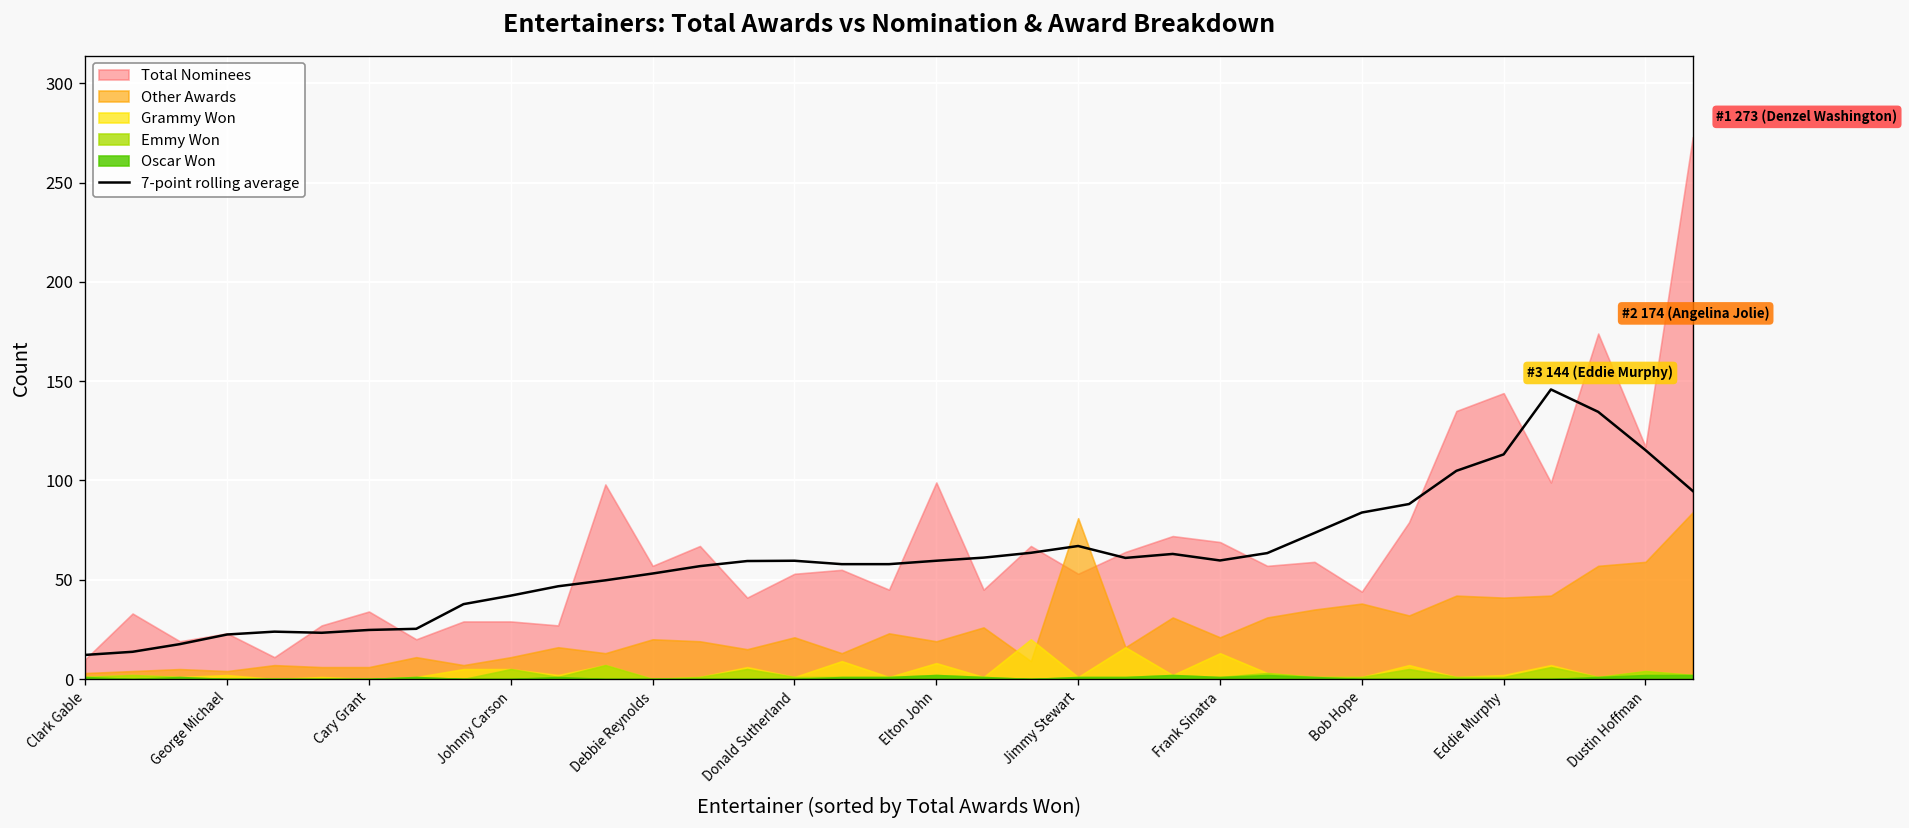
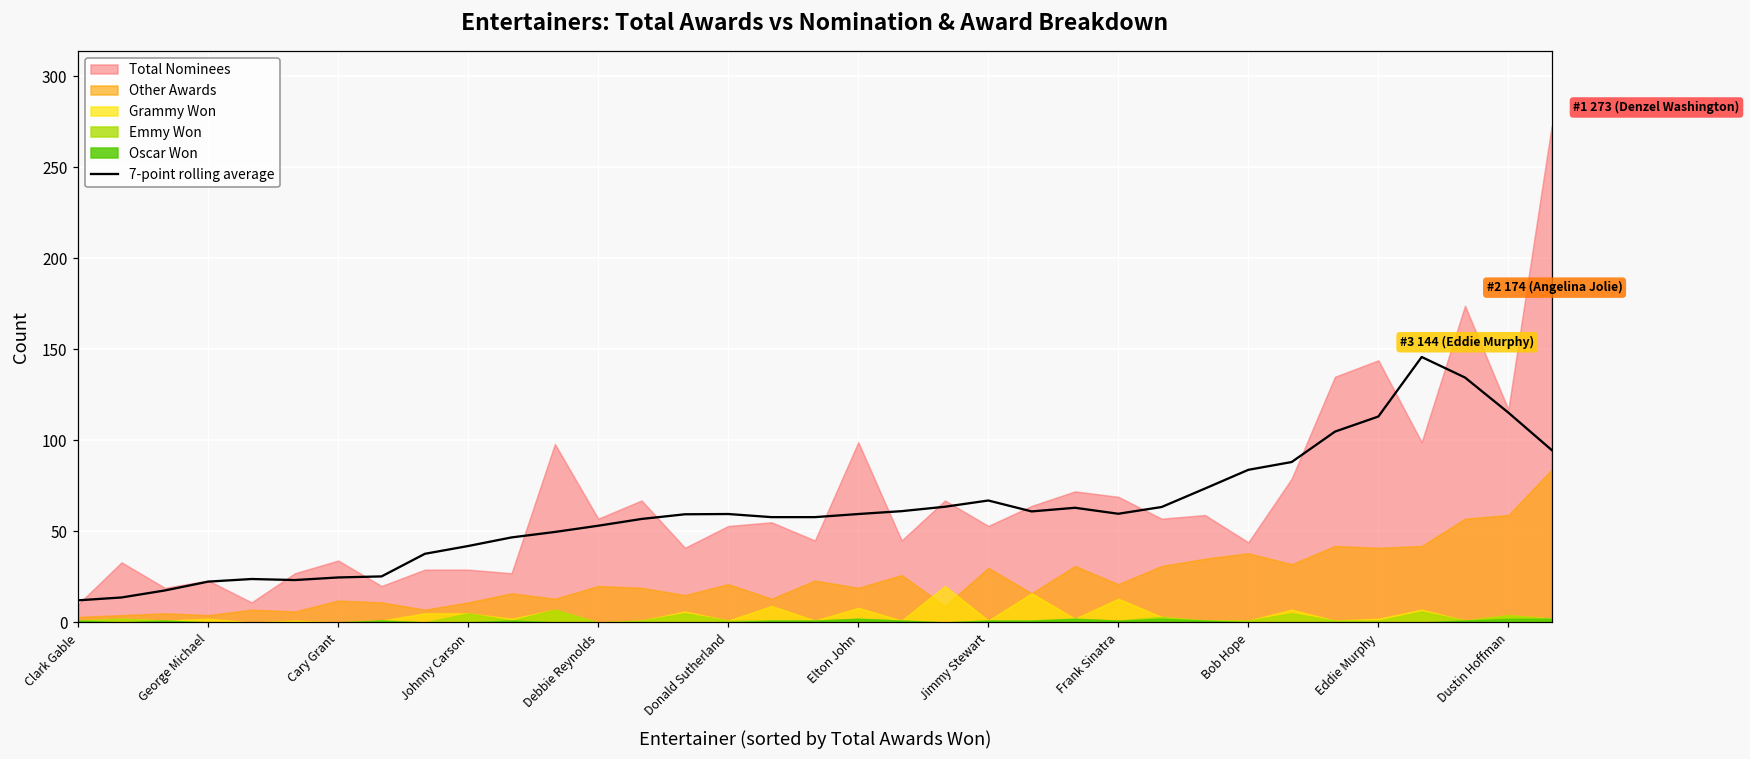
  {
    "7-point rolling average": {
      "Cary Grant": 25,
      "Jimmy Stewart": 67,
      "Frank Sinatra": 60,
      "Bob Hope": 84,
      "Eddie Murphy": 113
    },
    "Total Nominees": {
      "Cary Grant": 34,
      "Jimmy Stewart": 53,
      "Frank Sinatra": 69,
      "Bob Hope": 44,
      "Eddie Murphy": 144
    },
    "Other Awards": {
-     "Cary Grant": 6,
-     "Jimmy Stewart": 81,
+     "Cary Grant": 12,
+     "Jimmy Stewart": 30,
      "Frank Sinatra": 21,
      "Bob Hope": 38,
      "Eddie Murphy": 41
    },
    "Grammy Won": {
      "Frank Sinatra": 13
    }
  }
